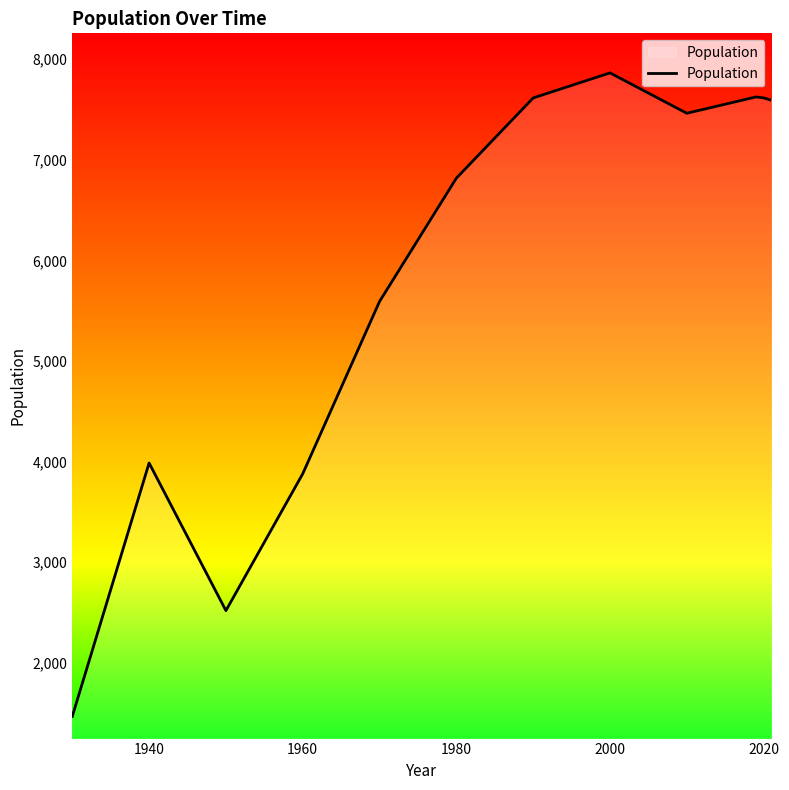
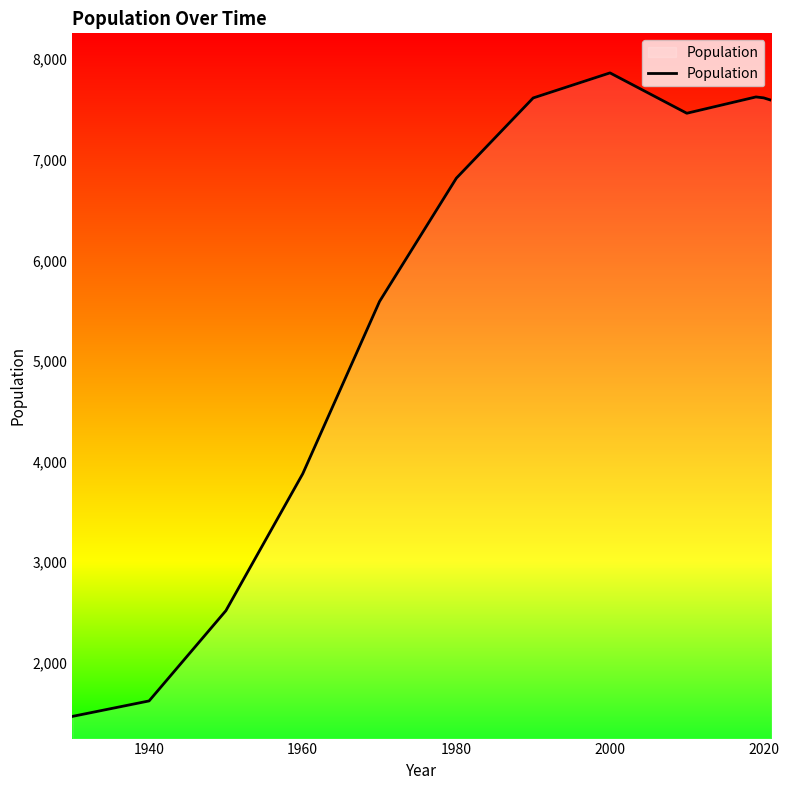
  {
-   "1940": "3,990",
+   "1940": "1,620",
    "1960": "3,880",
    "1980": "6,820",
    "2000": "7,860",
    "2020": "7,610"
  }
